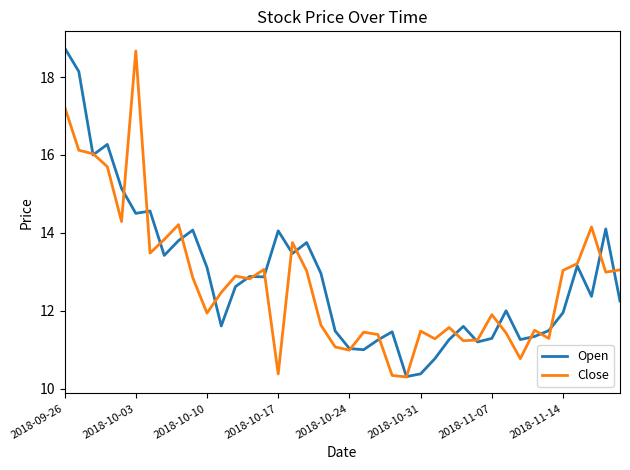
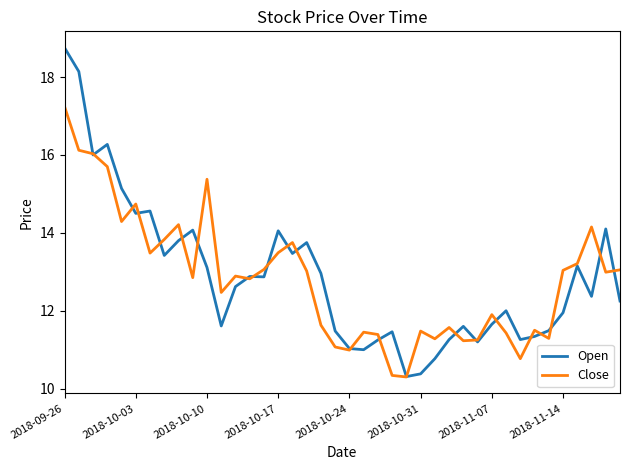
  {
    "Open": {
      "2018-09-26": 18.8,
      "2018-10-03": 14.5,
      "2018-10-10": 13.1,
      "2018-10-17": 14.1,
      "2018-10-31": 10.4,
-     "2018-11-07": 11.3,
+     "2018-11-07": 11.7,
      "2018-11-14": 11.9
    },
    "Close": {
      "2018-09-26": 17.2,
-     "2018-10-03": 18.7,
-     "2018-10-10": 11.9,
-     "2018-10-17": 10.4,
+     "2018-10-03": 14.7,
+     "2018-10-10": 15.4,
+     "2018-10-17": 13.5,
      "2018-10-31": 11.5,
      "2018-11-07": 11.9,
      "2018-11-14": 13.0
    }
  }
